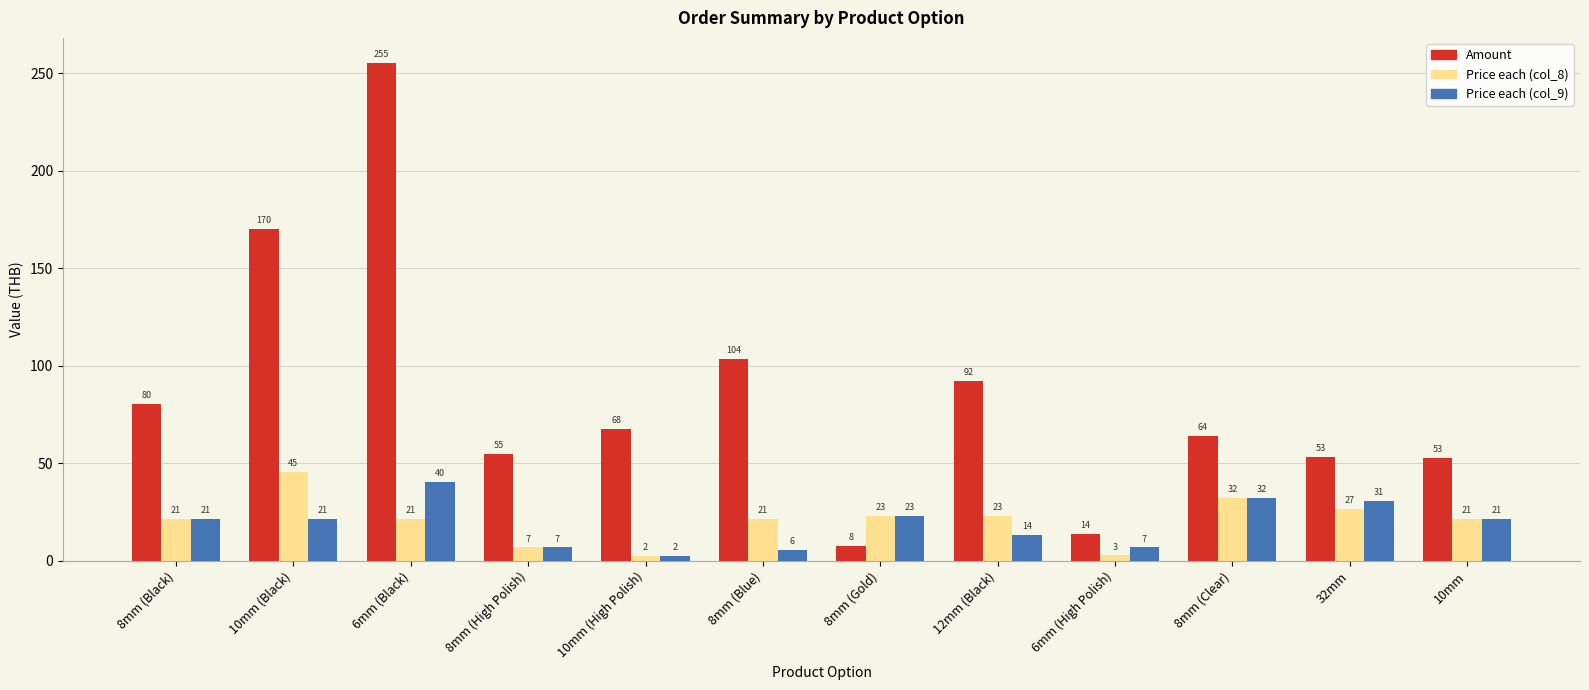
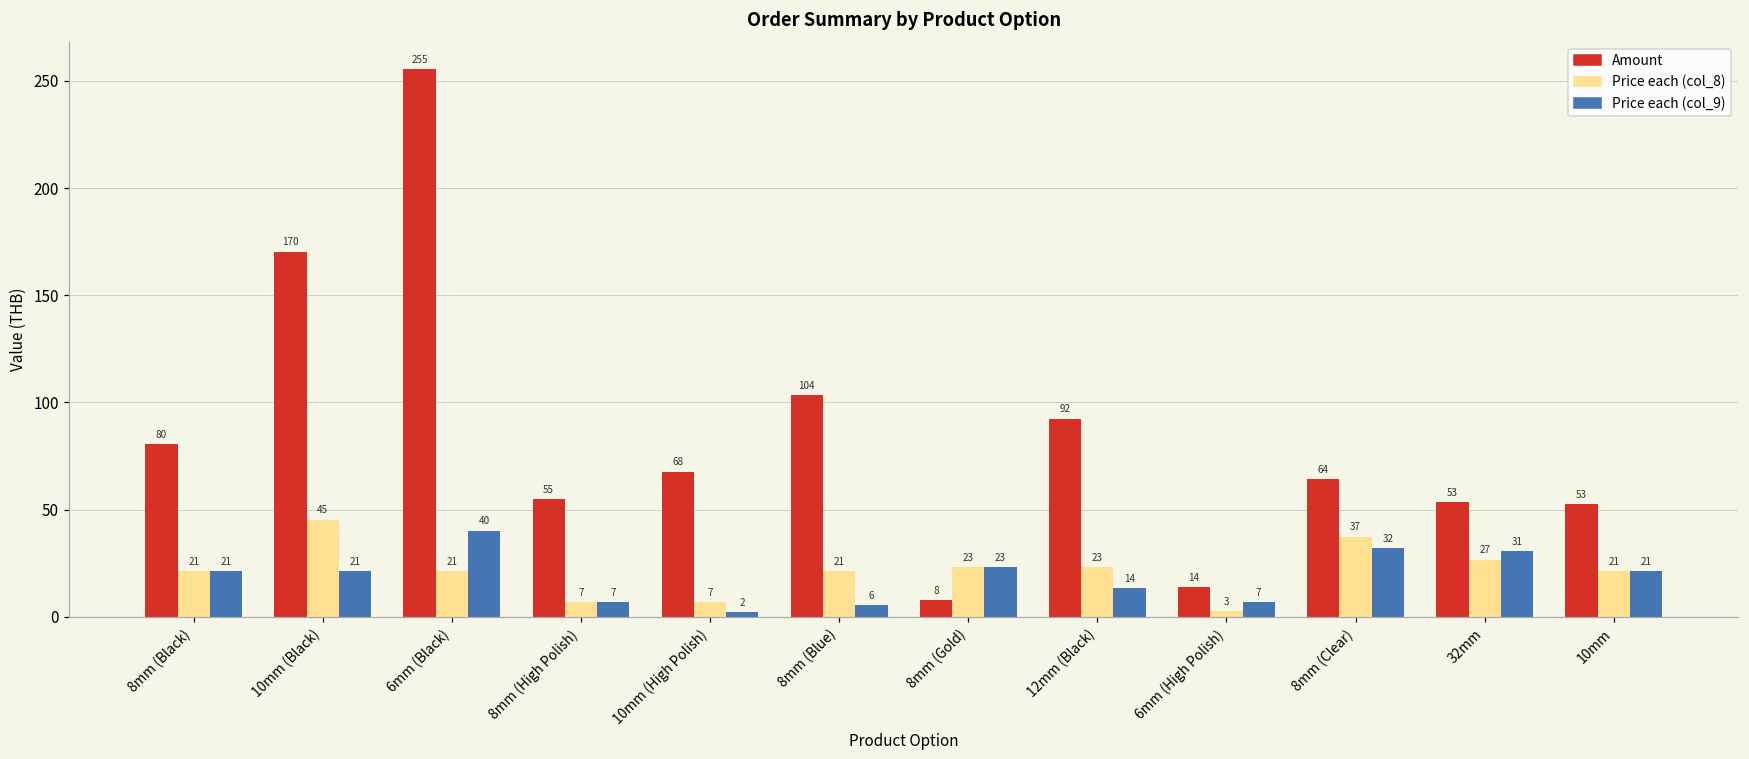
  {
    "Amount": {
      "8mm (Black)": 80,
      "10mm (Black)": 170,
      "6mm (Black)": 255,
      "8mm (High Polish)": 55,
      "10mm (High Polish)": 68,
      "8mm (Blue)": 104,
      "8mm (Gold)": 8,
      "12mm (Black)": 92,
      "6mm (High Polish)": 14,
      "8mm (Clear)": 64,
      "32mm": 53,
      "10mm": 53
    },
    "Price each (col_8)": {
      "8mm (Black)": 21,
      "10mm (Black)": 45,
      "6mm (Black)": 21,
      "8mm (High Polish)": 7,
-     "10mm (High Polish)": 2,
+     "10mm (High Polish)": 7,
      "8mm (Blue)": 21,
      "8mm (Gold)": 23,
      "12mm (Black)": 23,
      "6mm (High Polish)": 3,
-     "8mm (Clear)": 32,
+     "8mm (Clear)": 37,
      "32mm": 27,
      "10mm": 21
    },
    "Price each (col_9)": {
      "8mm (Black)": 21,
      "10mm (Black)": 21,
      "6mm (Black)": 40,
      "8mm (High Polish)": 7,
      "10mm (High Polish)": 2,
      "8mm (Blue)": 6,
      "8mm (Gold)": 23,
      "12mm (Black)": 14,
      "6mm (High Polish)": 7,
      "8mm (Clear)": 32,
      "32mm": 31,
      "10mm": 21
    }
  }
